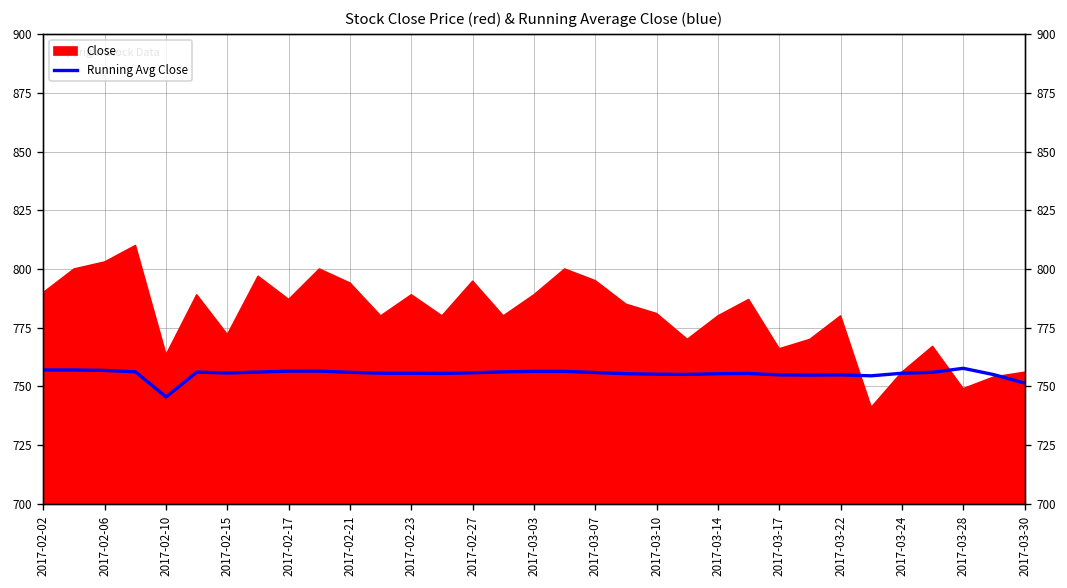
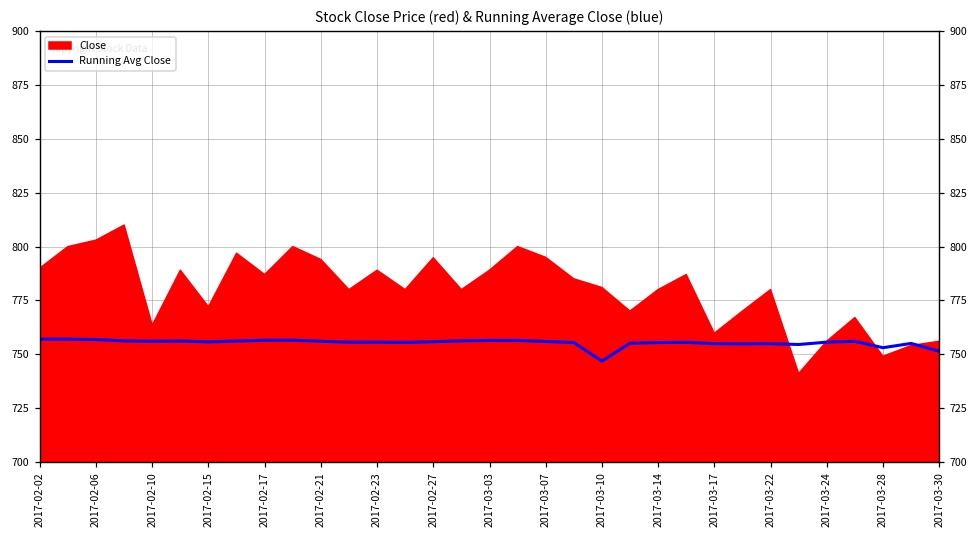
  {
    "Running Avg Close": {
      "2017-02-02": 757,
      "2017-02-06": 757,
-     "2017-02-10": 746,
+     "2017-02-10": 756,
      "2017-02-15": 756,
      "2017-02-17": 757,
      "2017-02-21": 756,
      "2017-02-23": 756,
      "2017-02-27": 756,
      "2017-03-03": 756,
      "2017-03-07": 756,
-     "2017-03-10": 755,
+     "2017-03-10": 747,
      "2017-03-14": 755,
      "2017-03-17": 755,
      "2017-03-22": 755,
-     "2017-03-28": 758,
+     "2017-03-28": 753,
      "2017-03-30": 751
    },
    "Close": {
      "2017-02-02": 790,
      "2017-02-06": 803,
      "2017-02-10": 763,
      "2017-02-15": 772,
      "2017-02-17": 787,
      "2017-02-21": 794,
      "2017-02-23": 789,
      "2017-02-27": 795,
      "2017-03-03": 789,
      "2017-03-07": 795,
      "2017-03-10": 781,
      "2017-03-14": 780,
-     "2017-03-17": 766,
+     "2017-03-17": 760,
      "2017-03-22": 780,
      "2017-03-28": 749,
      "2017-03-30": 756
    }
  }
